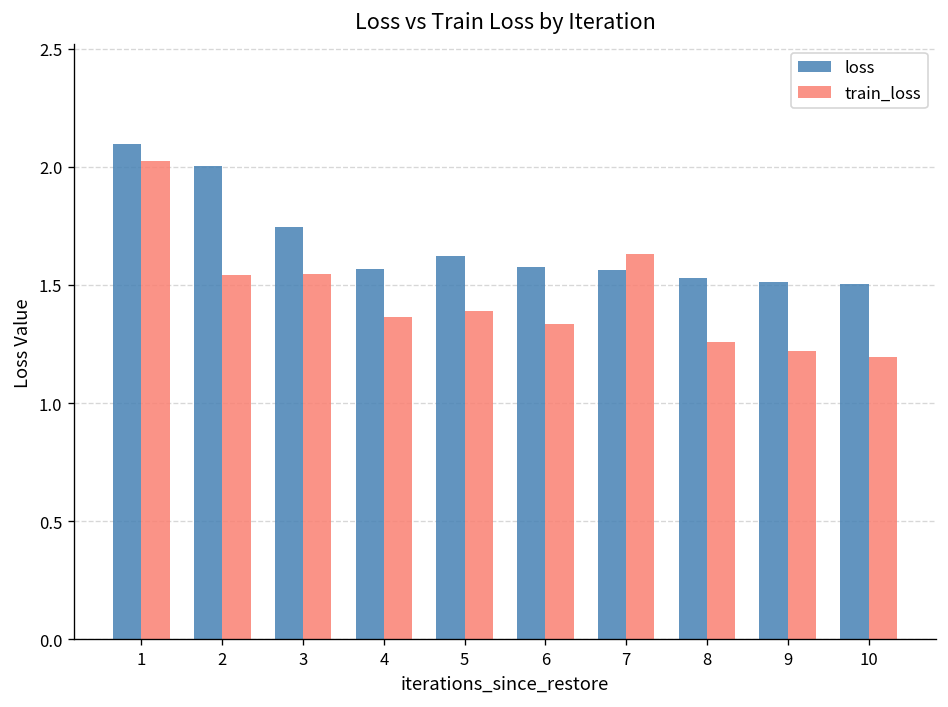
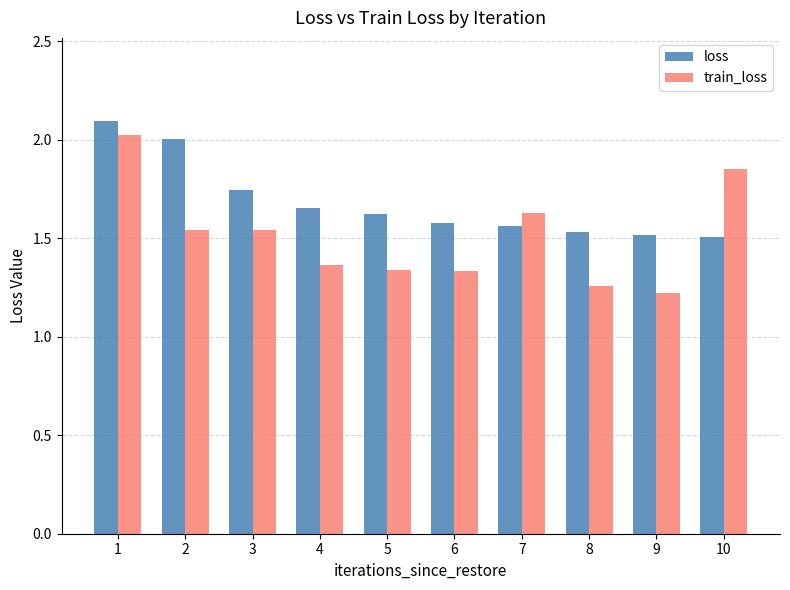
  {
    "loss": {
      "1": 2.10,
      "2": 2.01,
      "3": 1.74,
-     "4": 1.57,
+     "4": 1.65,
      "5": 1.62,
      "6": 1.58,
      "7": 1.56,
      "8": 1.53,
      "9": 1.51,
      "10": 1.51
    },
    "train_loss": {
      "1": 2.02,
      "2": 1.54,
      "3": 1.54,
      "4": 1.36,
-     "5": 1.39,
+     "5": 1.34,
      "6": 1.34,
      "7": 1.63,
      "8": 1.26,
      "9": 1.22,
-     "10": 1.20
+     "10": 1.85
    }
  }
